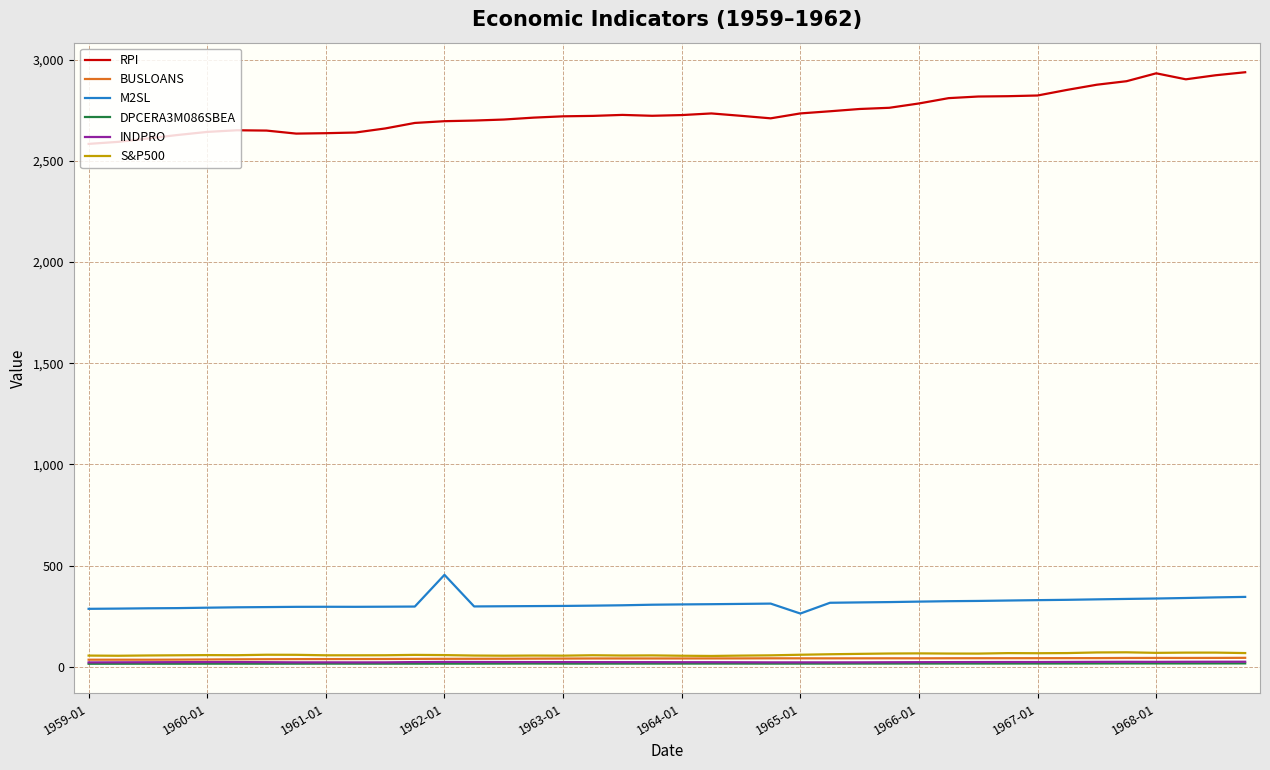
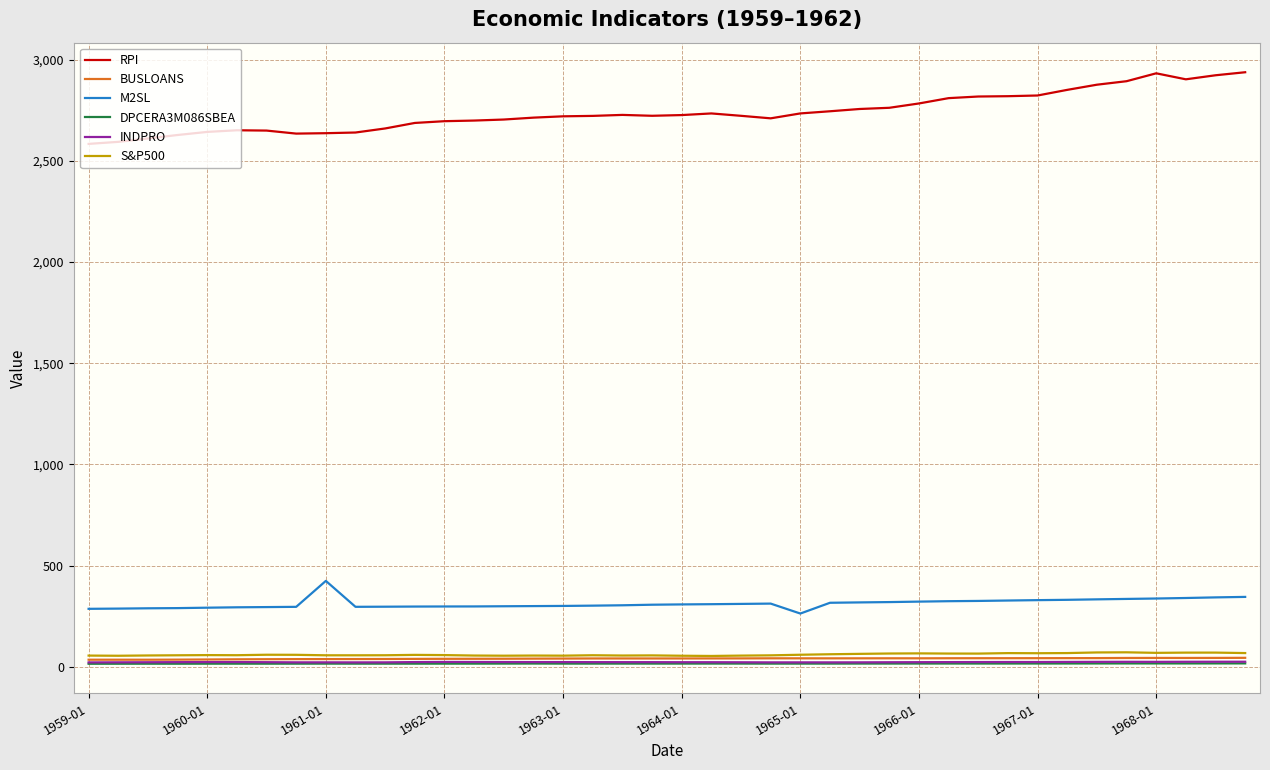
  {
    "RPI": {
      "1961-01": "2,640",
      "1962-01": "2,700",
      "1963-01": "2,720",
      "1964-01": "2,730",
      "1965-01": "2,730",
      "1966-01": "2,780",
      "1967-01": "2,820",
      "1968-01": "2,930"
    },
    "BUSLOANS": {
      "1959-01": "40",
      "1960-01": "40",
      "1961-01": "40",
      "1962-01": "40",
      "1963-01": "40",
      "1964-01": "40",
      "1965-01": "40",
      "1966-01": "40",
      "1967-01": "40",
      "1968-01": "40"
    },
    "M2SL": {
      "1959-01": "290",
      "1960-01": "290",
-     "1961-01": "300",
-     "1962-01": "450",
+     "1961-01": "420",
+     "1962-01": "300",
      "1963-01": "300",
      "1964-01": "310",
      "1965-01": "260",
      "1966-01": "320",
      "1967-01": "330",
      "1968-01": "340"
    },
    "S&P500": {
      "1959-01": "60",
      "1960-01": "60",
      "1961-01": "60",
      "1962-01": "60",
      "1963-01": "60",
      "1964-01": "50",
      "1965-01": "60",
      "1966-01": "70",
      "1967-01": "70",
      "1968-01": "70"
    }
  }
